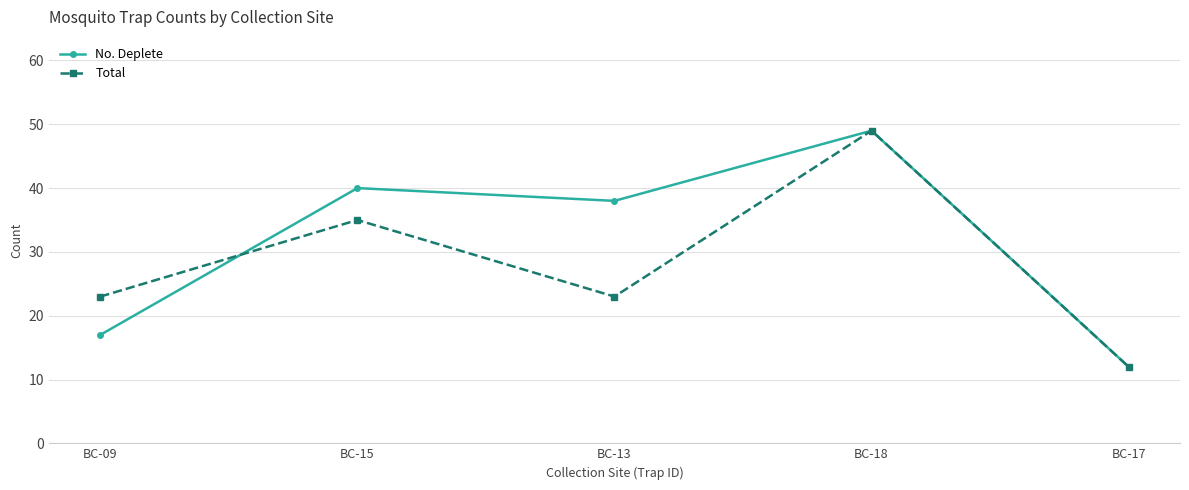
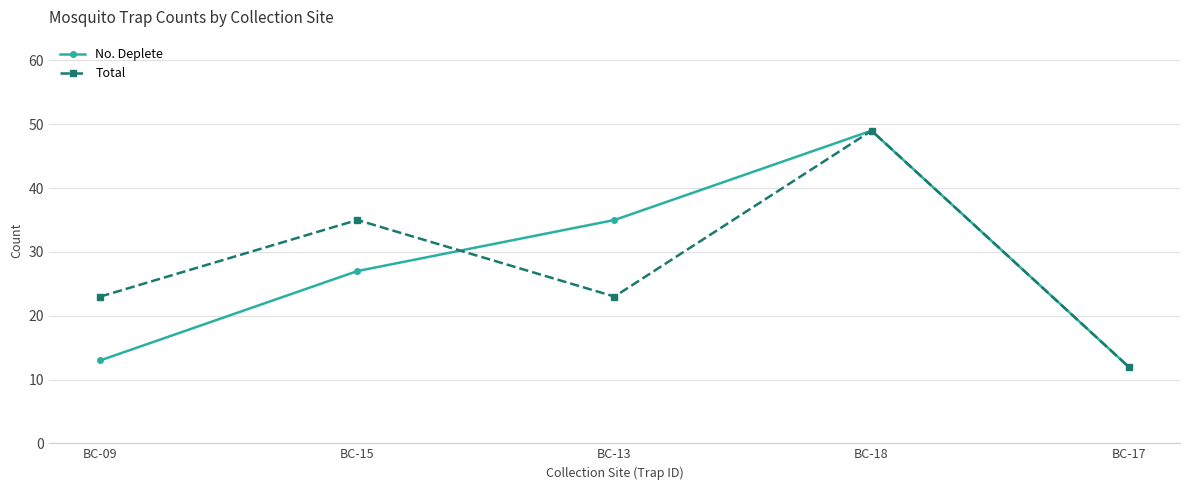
  {
    "No. Deplete": {
-     "BC-09": 17,
-     "BC-15": 40,
-     "BC-13": 38
+     "BC-09": 13,
+     "BC-15": 27,
+     "BC-13": 35
    },
    "Total": {
      "BC-09": 23,
      "BC-15": 35,
      "BC-13": 23
    }
  }
